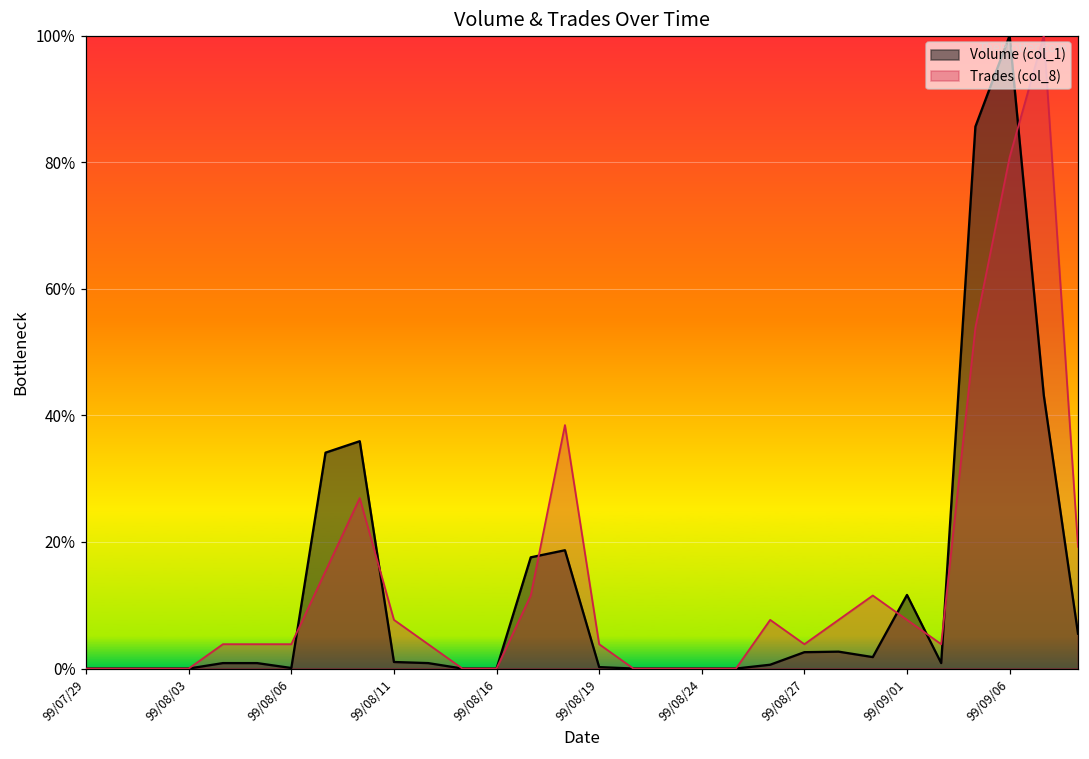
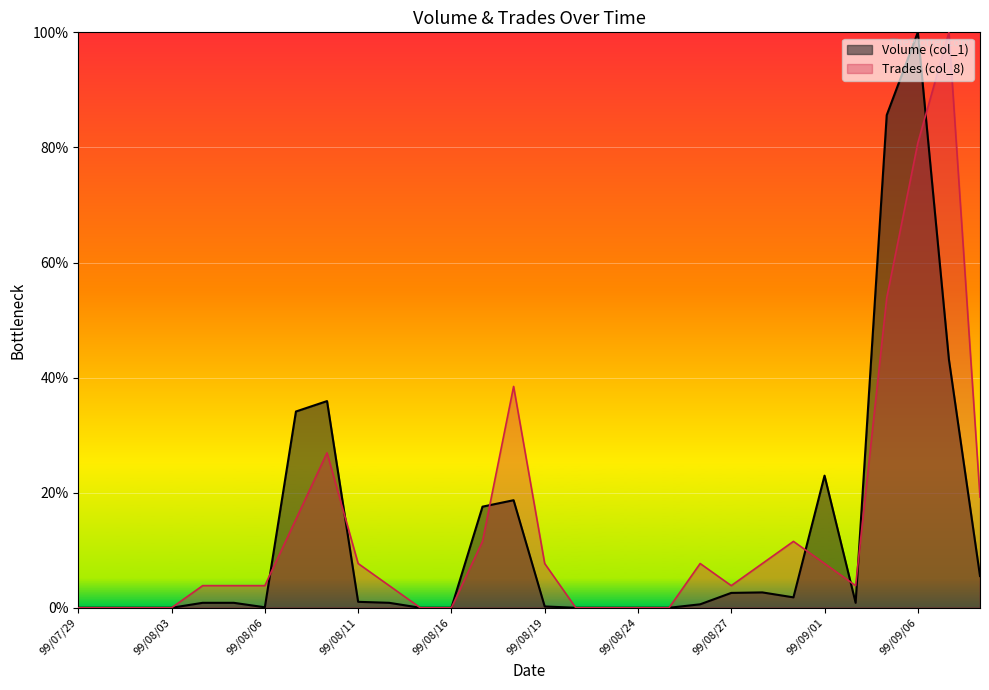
  {
    "Volume (col_1)": {
      "99/08/06": "0%",
      "99/08/11": "1%",
      "99/08/19": "0%",
      "99/08/27": "3%",
-     "99/09/01": "12%",
+     "99/09/01": "23%",
      "99/09/06": "100%"
    },
    "Trades (col_8)": {
      "99/08/06": "4%",
      "99/08/11": "8%",
-     "99/08/19": "4%",
+     "99/08/19": "8%",
      "99/08/27": "4%",
      "99/09/01": "8%",
      "99/09/06": "81%"
    }
  }
